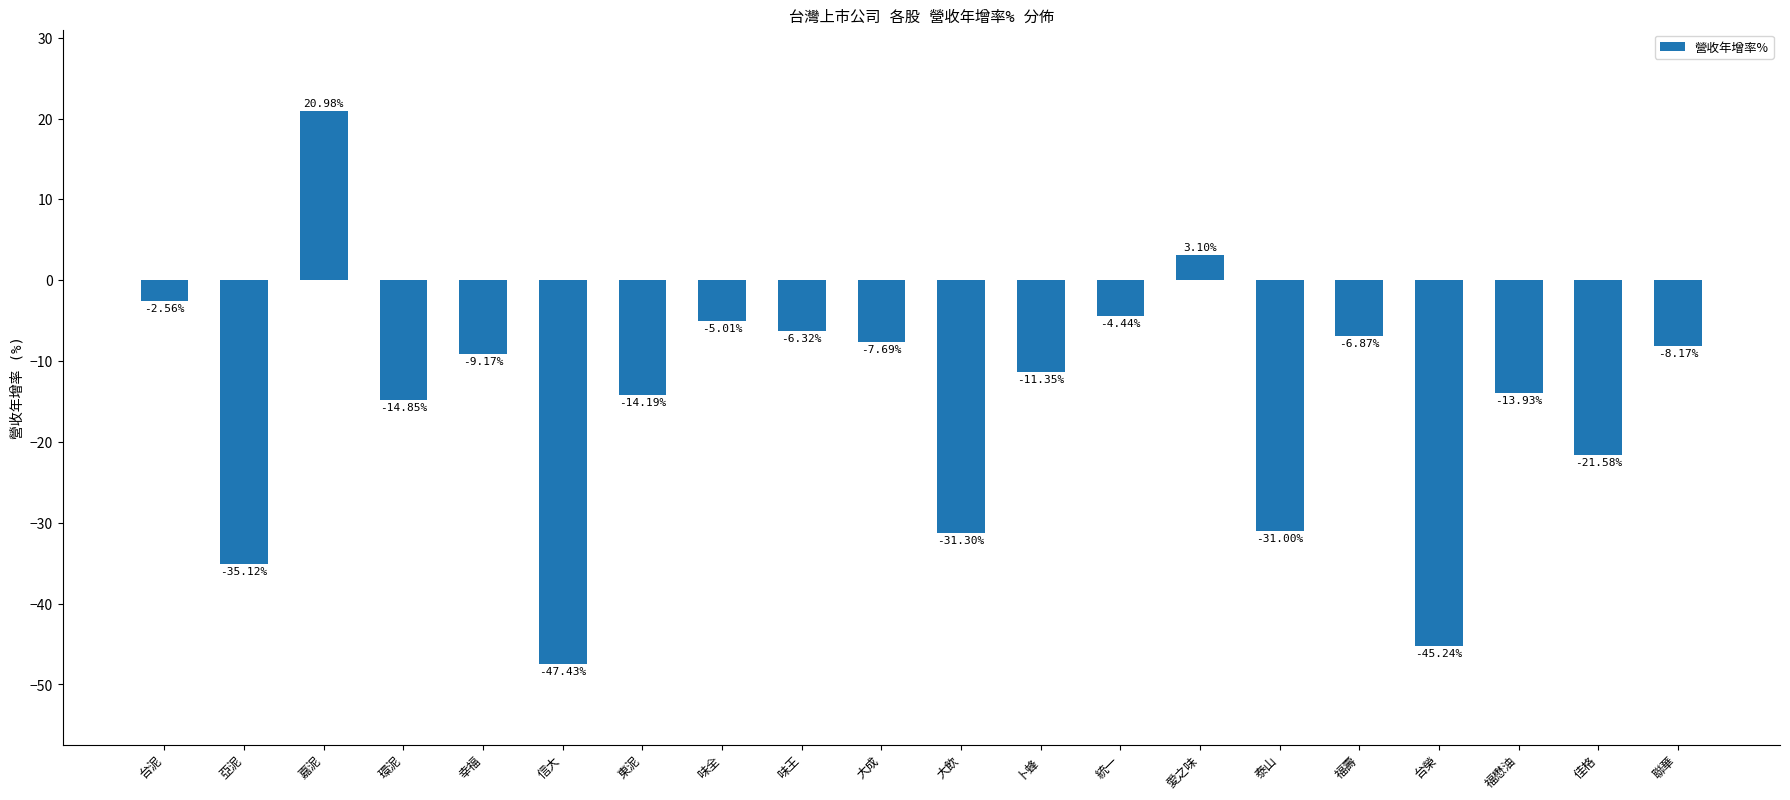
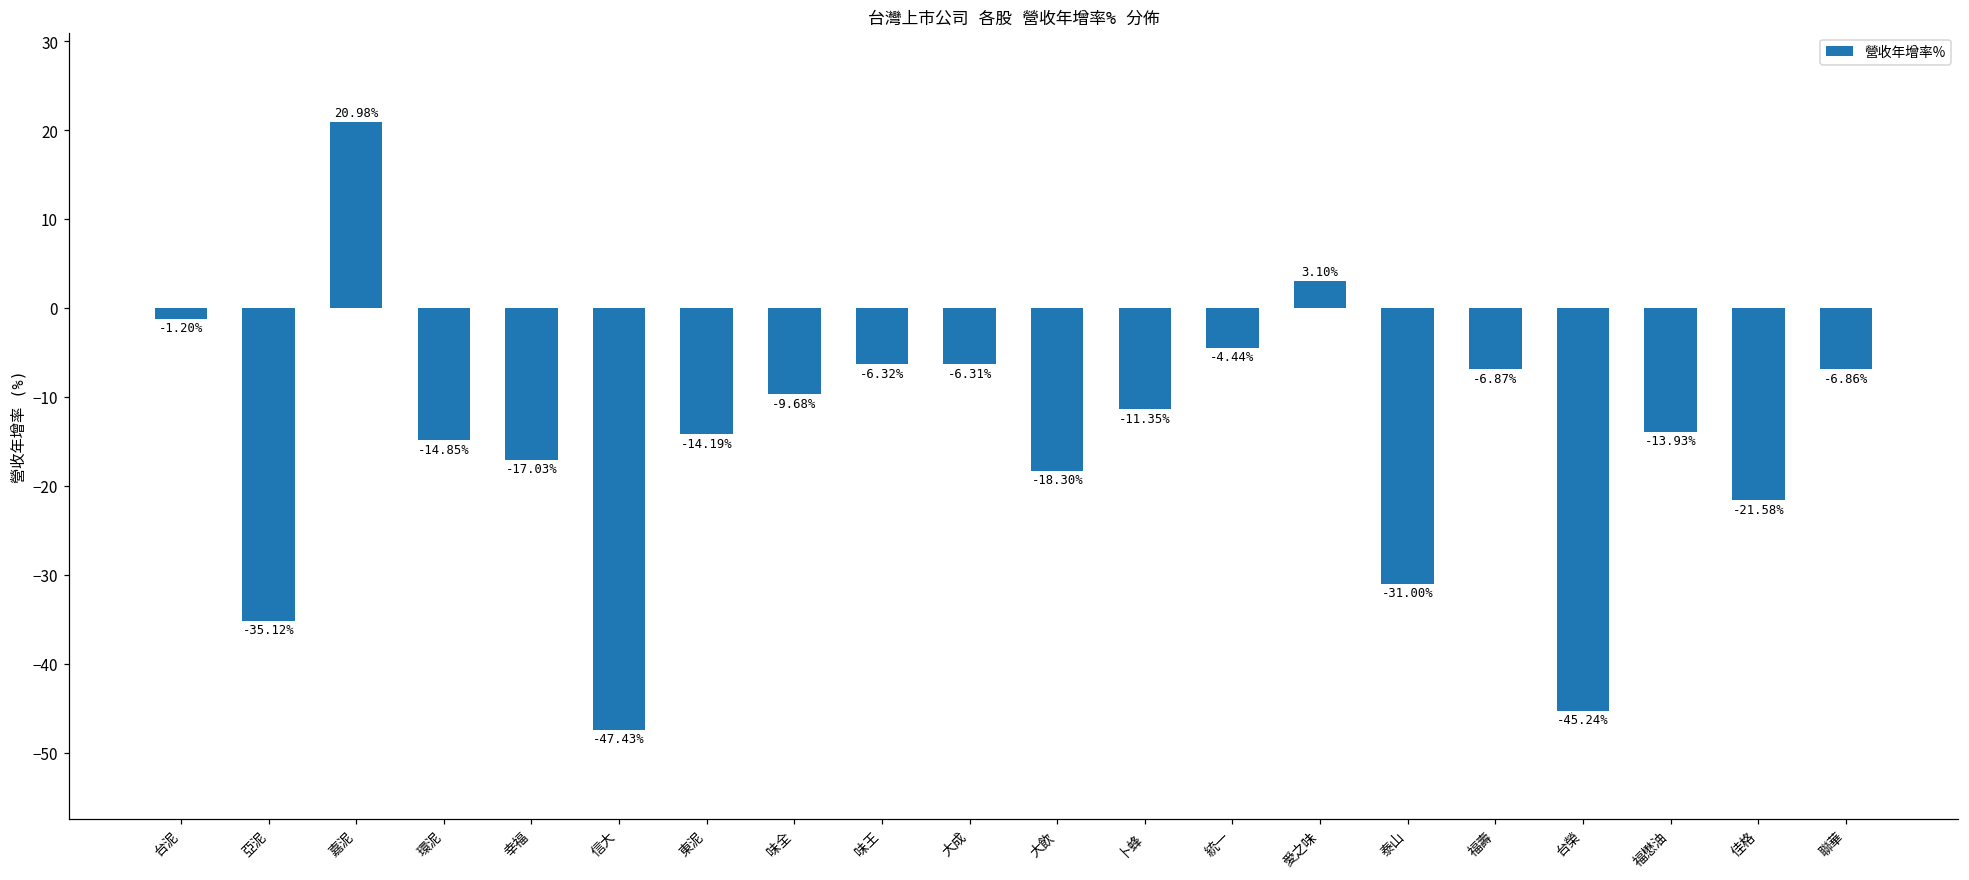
  {
-   "台泥": "-2.56%",
+   "台泥": "-1.20%",
    "亞泥": "-35.12%",
    "嘉泥": "20.98%",
    "環泥": "-14.85%",
-   "幸福": "-9.17%",
+   "幸福": "-17.03%",
    "信大": "-47.43%",
    "東泥": "-14.19%",
-   "味全": "-5.01%",
+   "味全": "-9.68%",
    "味王": "-6.32%",
-   "大成": "-7.69%",
-   "大飲": "-31.30%",
+   "大成": "-6.31%",
+   "大飲": "-18.30%",
    "卜蜂": "-11.35%",
    "統一": "-4.44%",
    "愛之味": "3.10%",
    "泰山": "-31.00%",
    "福壽": "-6.87%",
    "台榮": "-45.24%",
    "福懋油": "-13.93%",
    "佳格": "-21.58%",
-   "聯華": "-8.17%"
+   "聯華": "-6.86%"
  }
